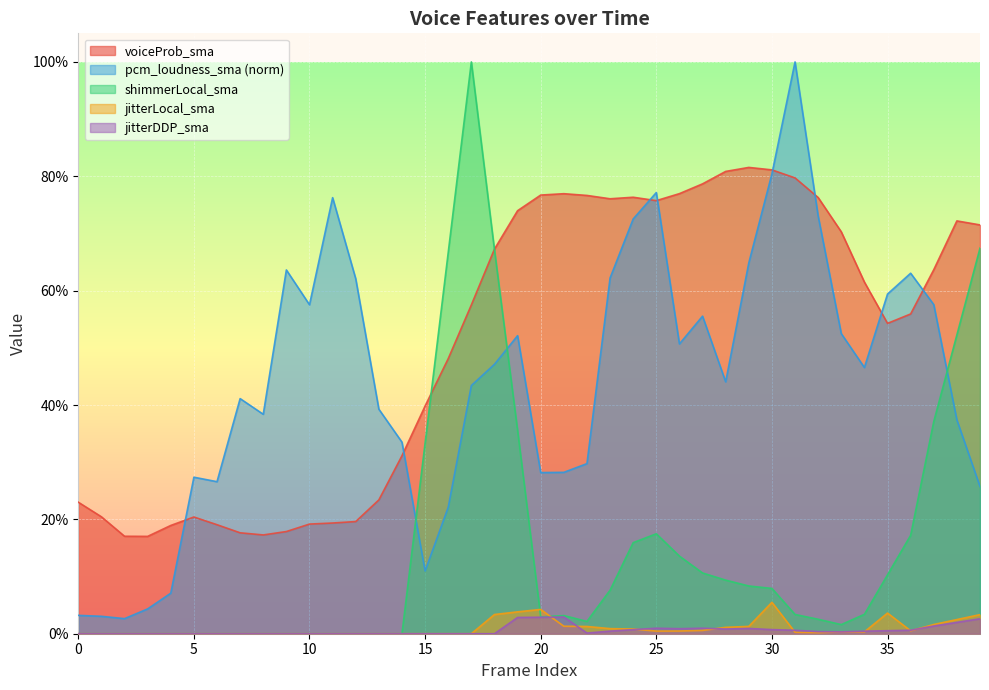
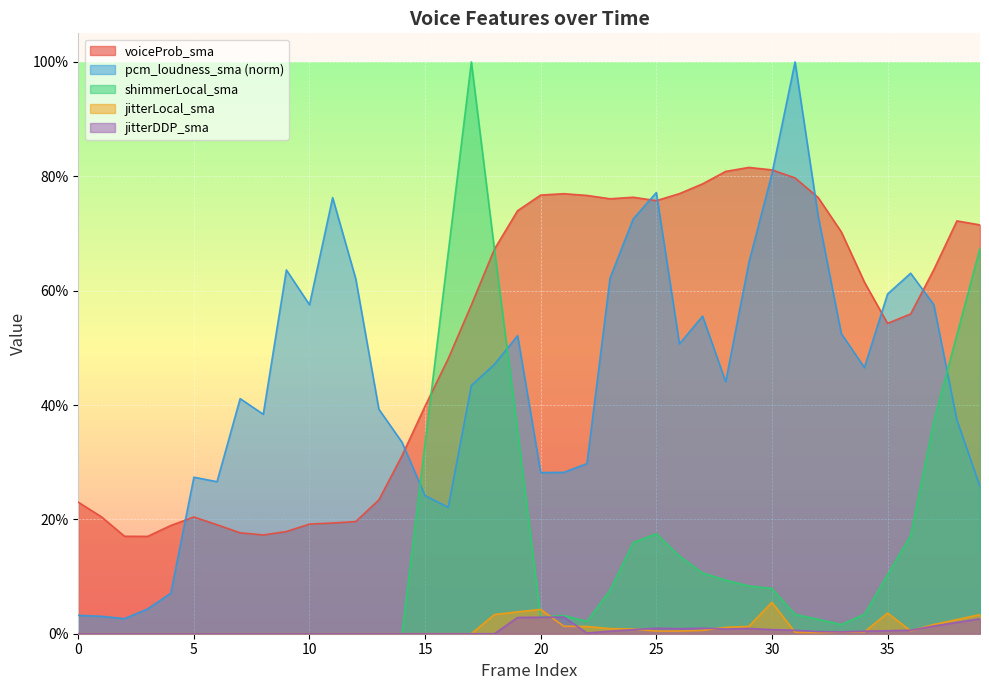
  {
    "voiceProb_sma": {
      "0": "23%",
      "5": "20%",
      "10": "19%",
      "15": "40%",
      "20": "77%",
      "25": "76%",
      "30": "81%",
      "35": "54%"
    },
    "pcm_loudness_sma (norm)": {
      "0": "3%",
      "5": "27%",
      "10": "58%",
-     "15": "11%",
+     "15": "24%",
      "20": "28%",
      "25": "77%",
      "30": "80%",
      "35": "59%"
    },
    "shimmerLocal_sma": {
      "15": "33%",
      "25": "17%",
      "30": "8%",
      "35": "10%"
    },
    "jitterLocal_sma": {
      "20": "4%",
      "25": "0%",
      "30": "5%",
      "35": "4%"
    },
    "jitterDDP_sma": {
      "25": "1%",
      "30": "1%",
      "35": "1%"
    }
  }
